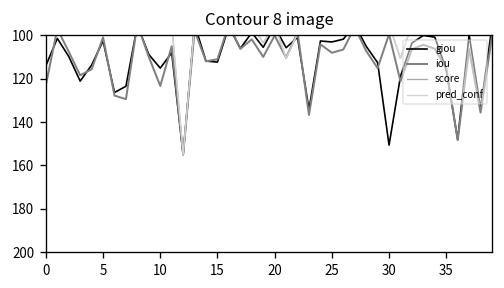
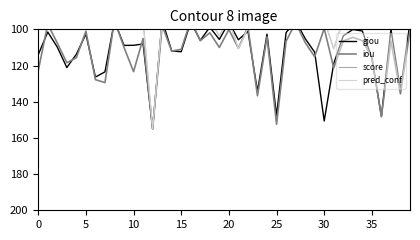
  {
    "giou": {
      "0": 114,
      "5": 103,
-     "10": 115,
-     "25": 103,
+     "10": 109,
+     "25": 148,
      "30": 151
    },
    "iou": {
      "0": 123,
      "5": 101,
      "10": 123,
      "20": 100,
-     "25": 108,
+     "25": 152,
      "30": 100
    }
  }
